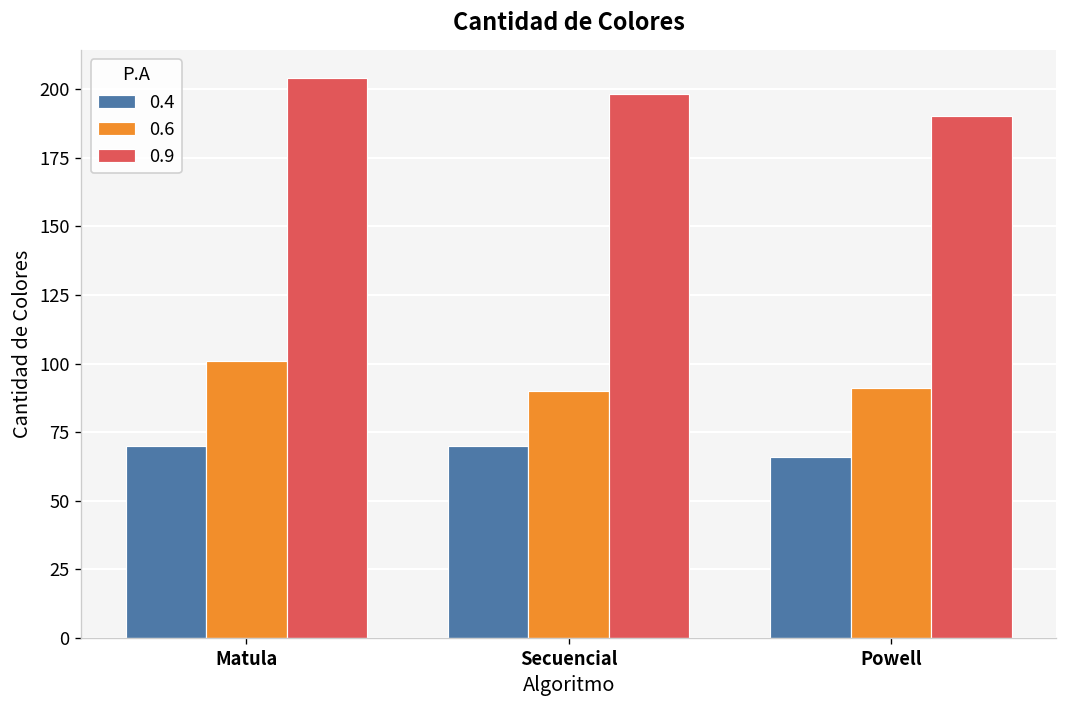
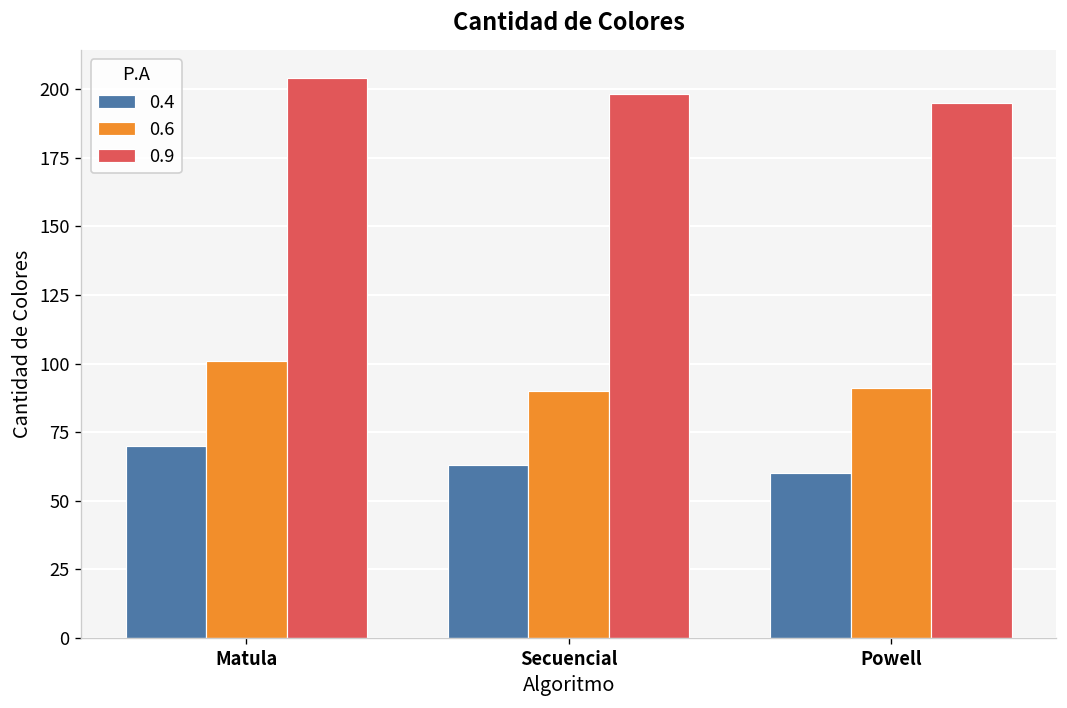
  {
    "0.4": {
      "Matula": 70,
-     "Secuencial": 70,
-     "Powell": 66
+     "Secuencial": 63,
+     "Powell": 60
    },
    "0.6": {
      "Matula": 101,
      "Secuencial": 90,
      "Powell": 91
    },
    "0.9": {
      "Matula": 204,
      "Secuencial": 198,
-     "Powell": 190
+     "Powell": 195
    }
  }
